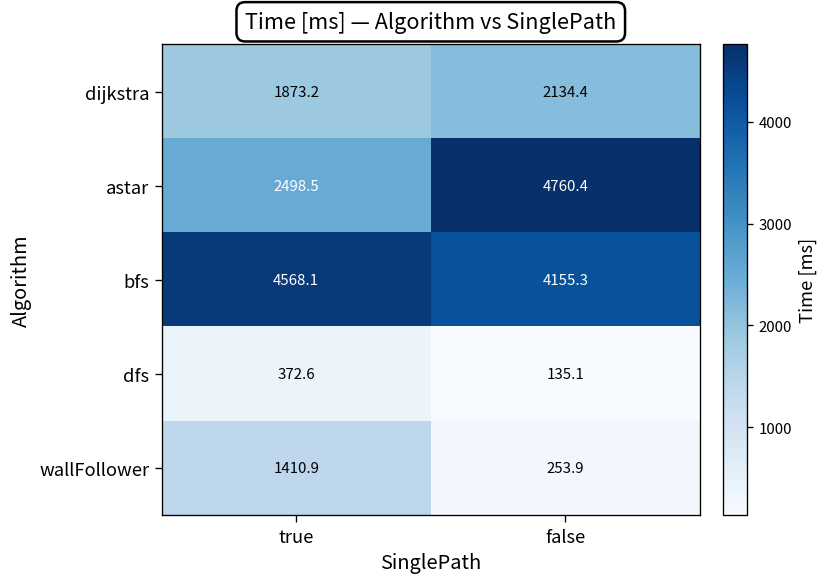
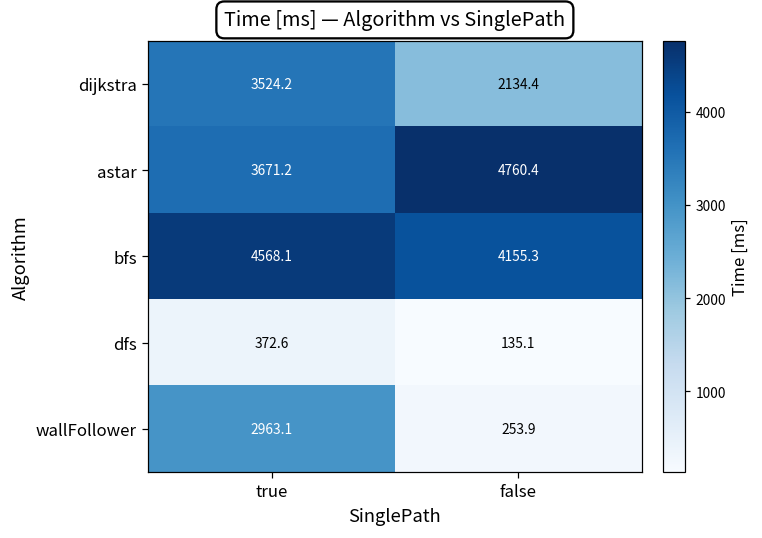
  {
    "dijkstra": {
-     "true": 1873.2,
+     "true": 3524.2,
      "false": 2134.4
    },
    "astar": {
-     "true": 2498.5,
+     "true": 3671.2,
      "false": 4760.4
    },
    "bfs": {
      "true": 4568.1,
      "false": 4155.3
    },
    "dfs": {
      "true": 372.6,
      "false": 135.1
    },
    "wallFollower": {
-     "true": 1410.9,
+     "true": 2963.1,
      "false": 253.9
    }
  }
